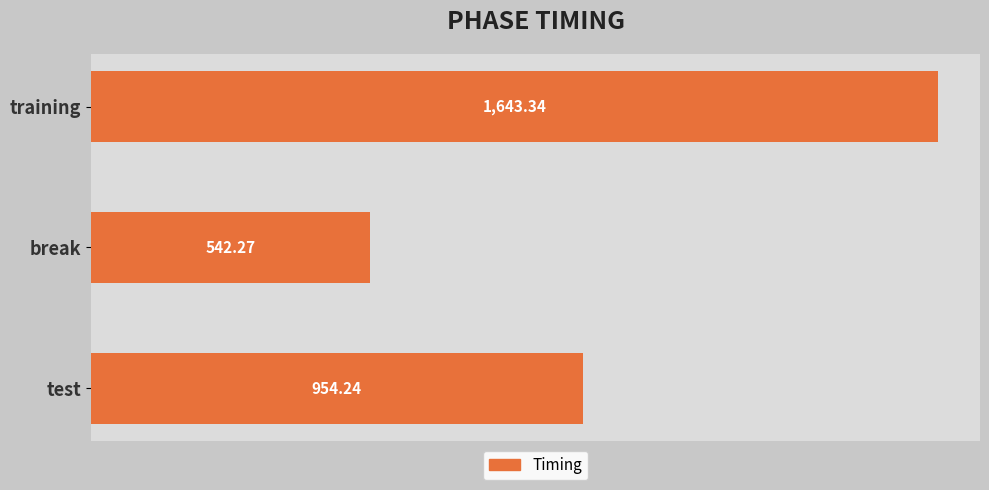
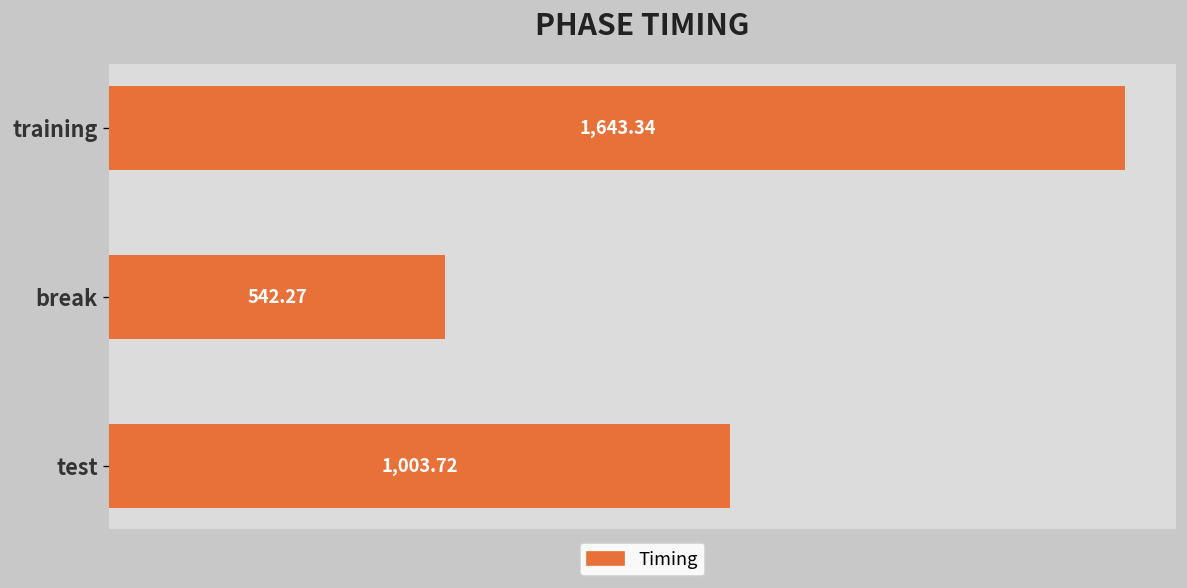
  {
    "training": "1,643.34",
    "break": "542.27",
-   "test": "954.24"
+   "test": "1,003.72"
  }
